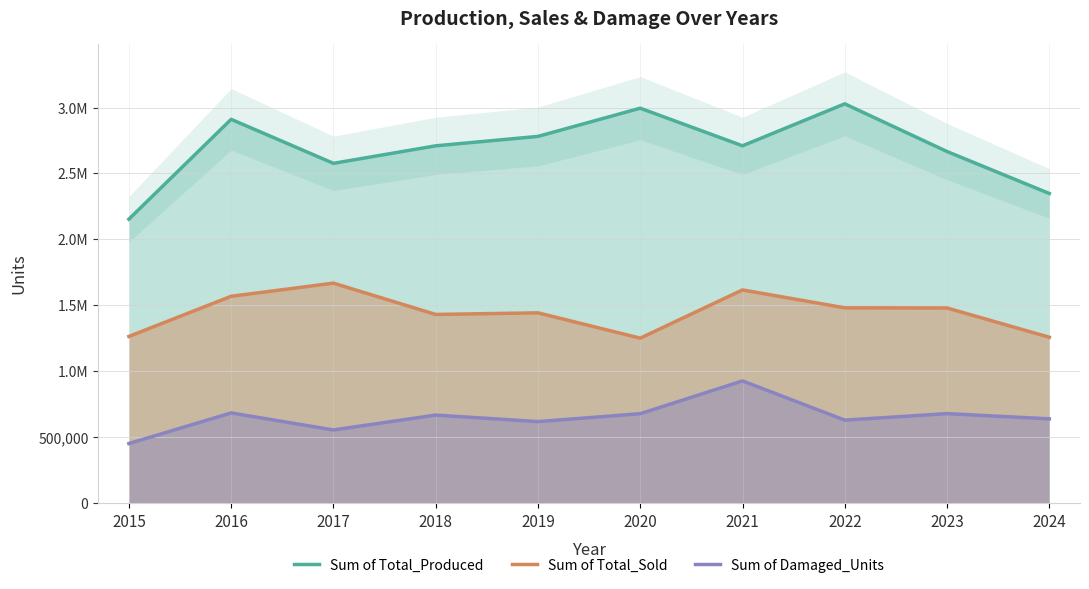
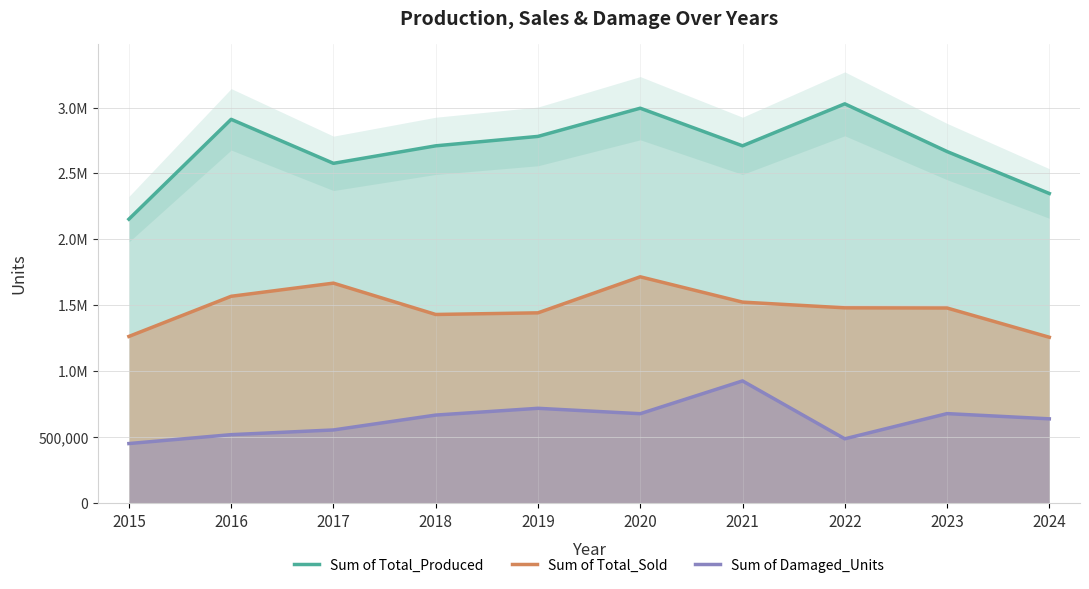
  {
    "Sum of Total_Sold": {
      "2015": "1,260,000",
      "2016": "1,570,000",
      "2017": "1,670,000",
      "2018": "1,430,000",
      "2019": "1,440,000",
-     "2020": "1,250,000",
-     "2021": "1,620,000",
+     "2020": "1,720,000",
+     "2021": "1,520,000",
      "2022": "1,480,000",
      "2023": "1,480,000",
      "2024": "1,260,000"
    },
    "Sum of Damaged_Units": {
      "2015": "450,000",
-     "2016": "680,000",
+     "2016": "520,000",
      "2017": "560,000",
      "2018": "670,000",
-     "2019": "620,000",
+     "2019": "720,000",
      "2020": "680,000",
      "2021": "930,000",
-     "2022": "630,000",
+     "2022": "490,000",
      "2023": "680,000",
      "2024": "640,000"
    }
  }
